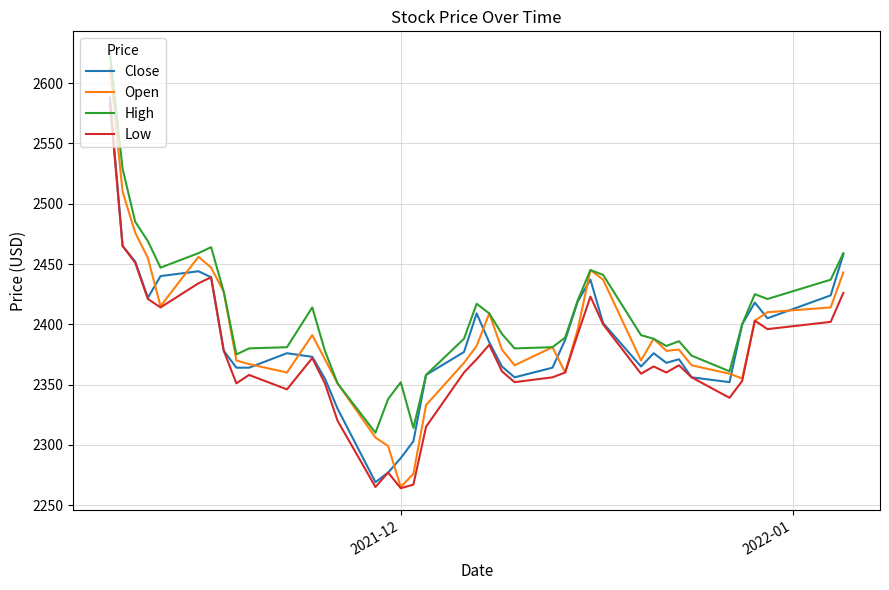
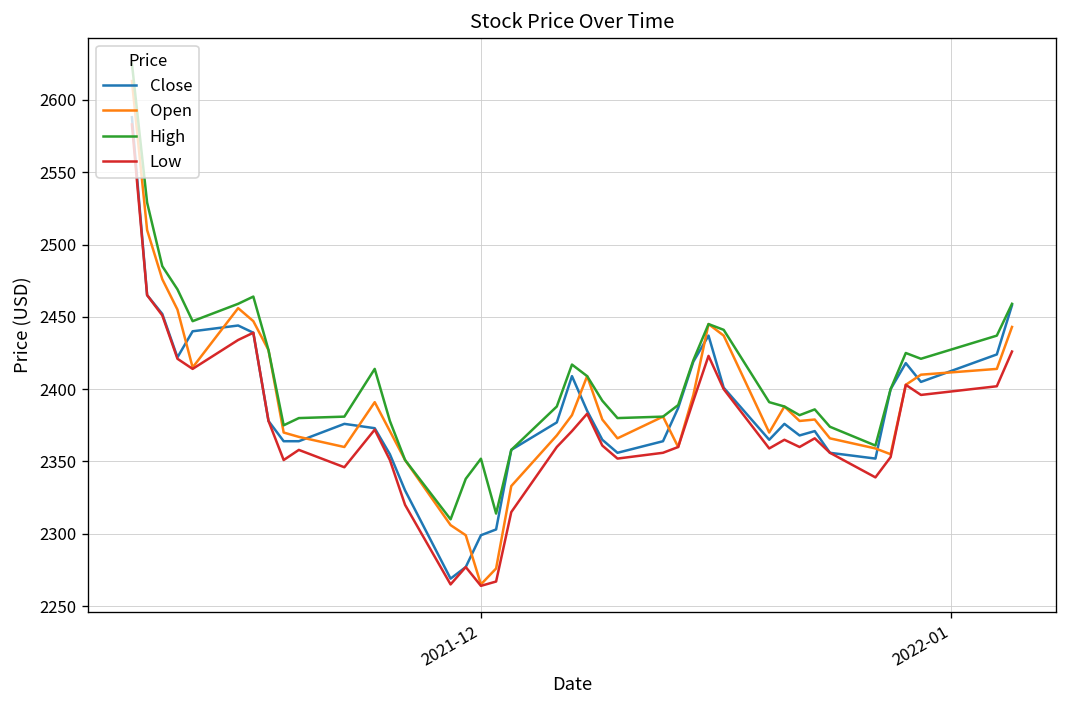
  {
    "Close": {
-     "2021-12": 2289
+     "2021-12": 2299
    },
    "High": {
      "2021-12": 2352
    }
  }
